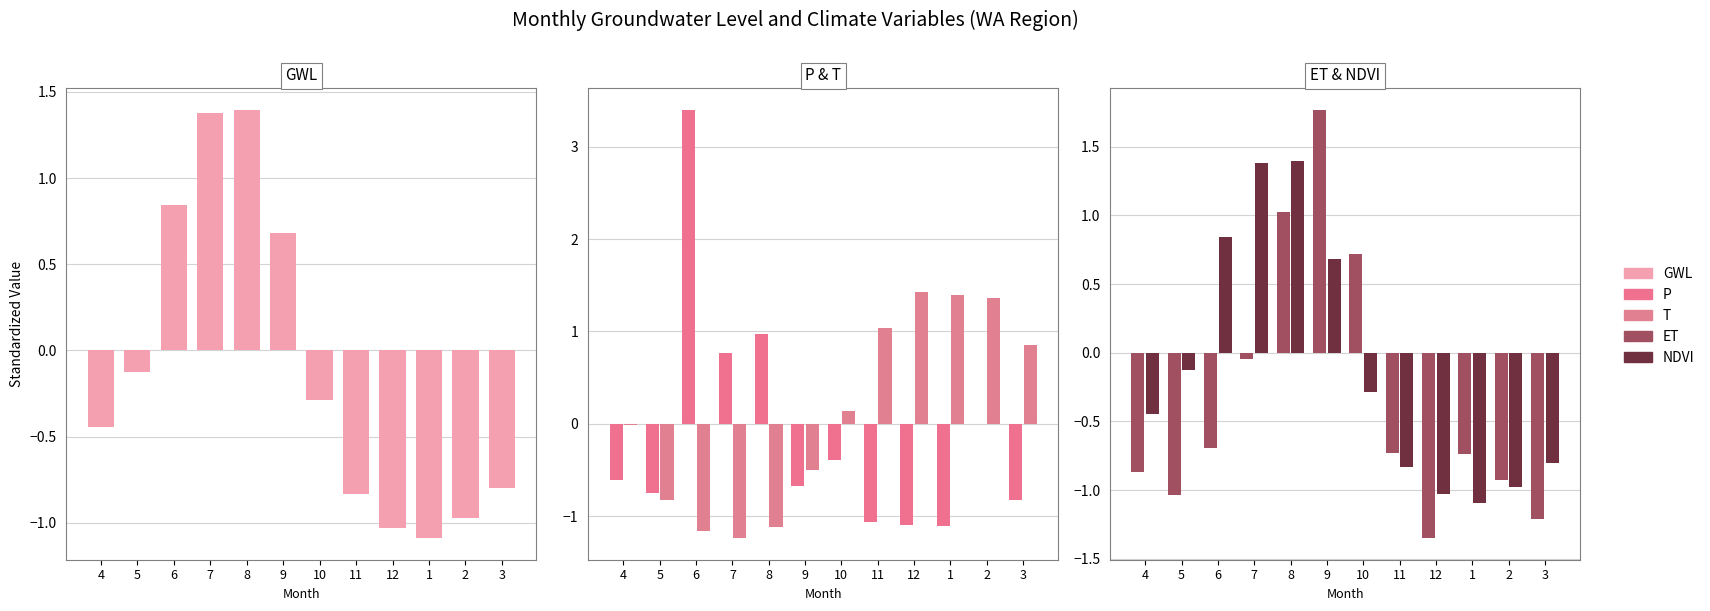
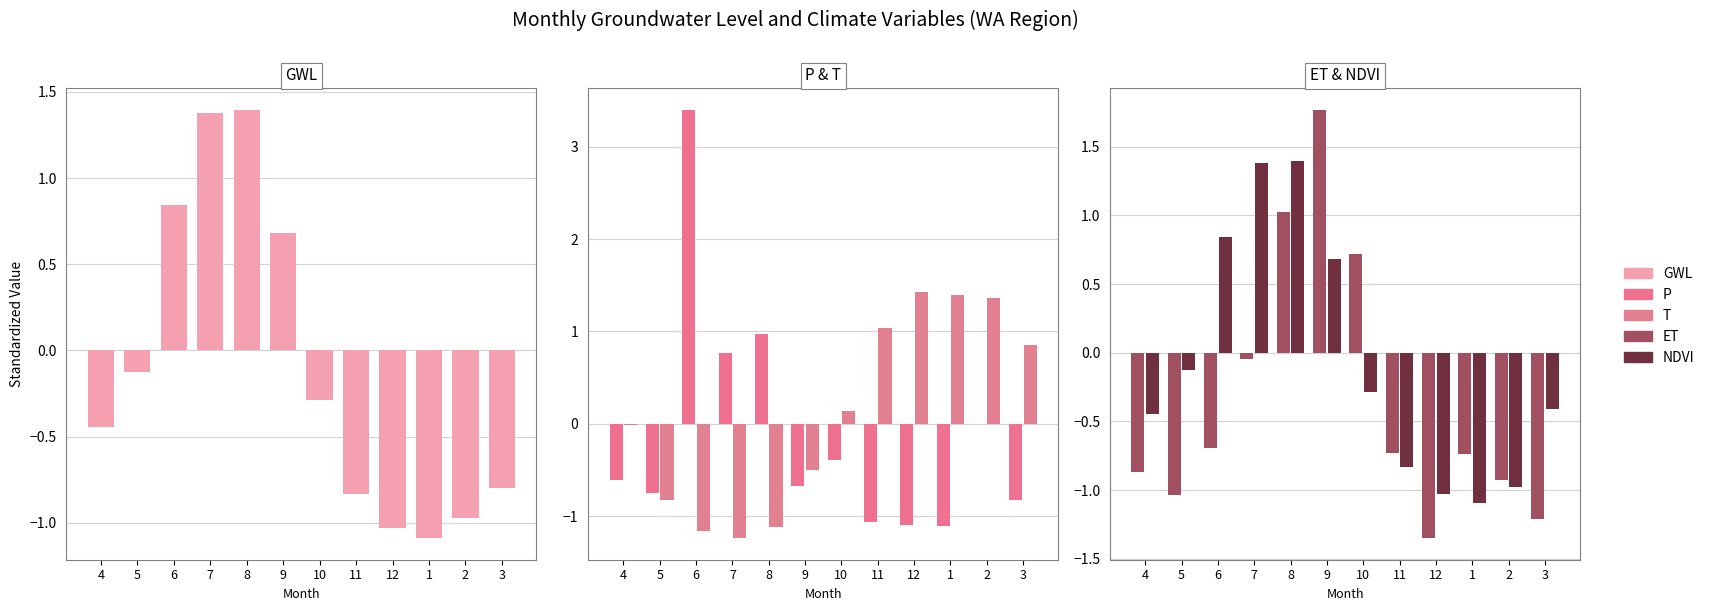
  {
    "GWL": {
      "4": -0.44,
      "5": -0.13,
      "6": 0.84,
      "7": 1.38,
      "8": 1.40,
      "9": 0.68,
      "10": -0.29,
      "11": -0.83,
      "12": -1.03,
      "1": -1.09,
      "2": -0.97,
      "3": -0.80
    },
    "ET & NDVI": {
      "ET": {
        "4": -0.87,
        "5": -1.04,
        "6": -0.69,
        "7": -0.05,
        "8": 1.02,
        "9": 1.77,
        "10": 0.72,
        "11": -0.73,
        "12": -1.35,
        "1": -0.74,
        "2": -0.93,
        "3": -1.21
      },
      "NDVI": {
        "4": -0.44,
        "5": -0.13,
        "6": 0.84,
        "7": 1.38,
        "8": 1.40,
        "9": 0.68,
        "10": -0.29,
        "11": -0.83,
        "12": -1.03,
        "1": -1.09,
        "2": -0.97,
-       "3": -0.80
+       "3": -0.41
      }
    }
  }
